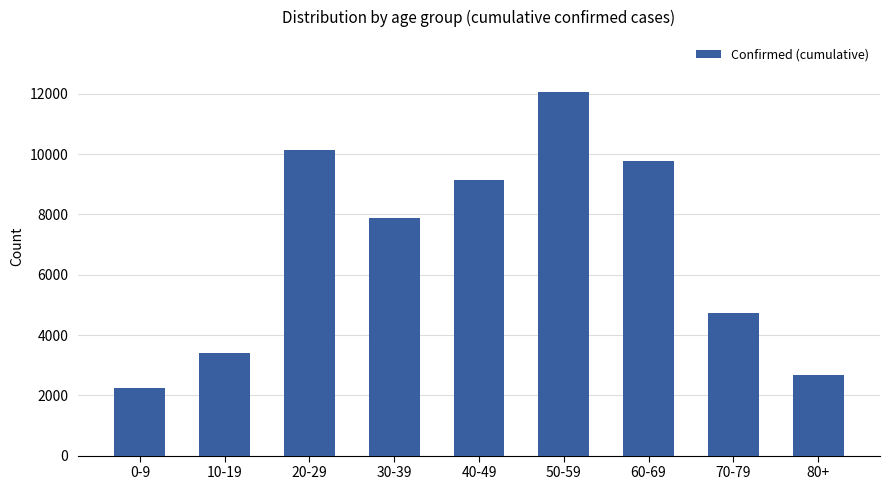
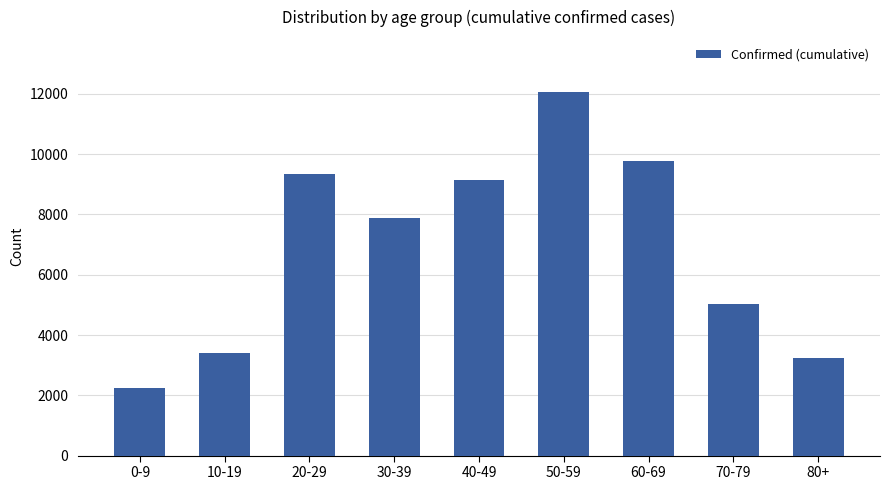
  {
    "0-9": 2200,
    "10-19": 3400,
-   "20-29": 10100,
+   "20-29": 9300,
    "30-39": 7900,
    "40-49": 9100,
    "50-59": 12100,
    "60-69": 9800,
-   "70-79": 4700,
-   "80+": 2700
+   "70-79": 5000,
+   "80+": 3200
  }
